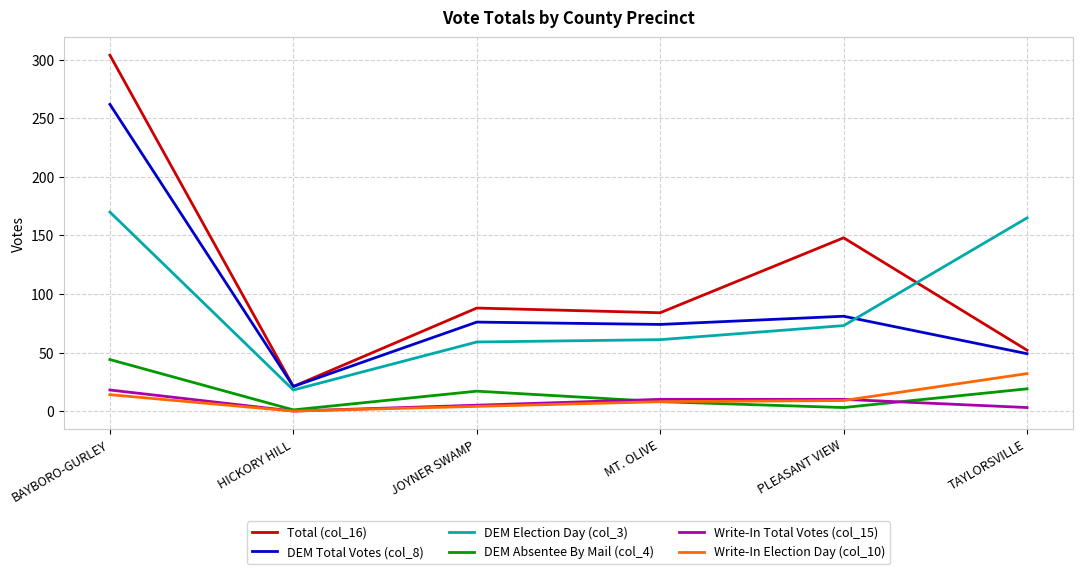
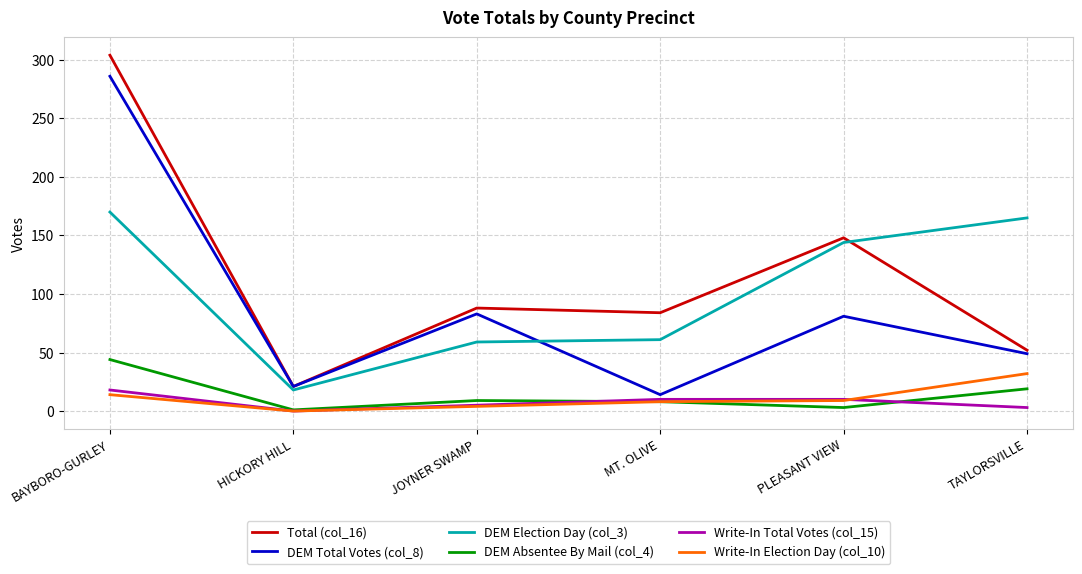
  {
    "Total (col_16)": {
      "BAYBORO-GURLEY": 304,
      "JOYNER SWAMP": 88,
      "MT. OLIVE": 84,
      "PLEASANT VIEW": 148,
      "TAYLORSVILLE": 52
    },
    "DEM Total Votes (col_8)": {
-     "BAYBORO-GURLEY": 262,
-     "JOYNER SWAMP": 76,
-     "MT. OLIVE": 74,
+     "BAYBORO-GURLEY": 286,
+     "JOYNER SWAMP": 83,
+     "MT. OLIVE": 14,
      "PLEASANT VIEW": 81,
      "TAYLORSVILLE": 49
    },
    "DEM Election Day (col_3)": {
      "BAYBORO-GURLEY": 170,
      "HICKORY HILL": 18,
      "JOYNER SWAMP": 59,
      "MT. OLIVE": 61,
-     "PLEASANT VIEW": 73,
+     "PLEASANT VIEW": 144,
      "TAYLORSVILLE": 165
    },
    "DEM Absentee By Mail (col_4)": {
      "BAYBORO-GURLEY": 44,
-     "JOYNER SWAMP": 17,
+     "JOYNER SWAMP": 9,
      "PLEASANT VIEW": 3,
      "TAYLORSVILLE": 19
    },
    "Write-In Total Votes (col_15)": {
      "BAYBORO-GURLEY": 18,
      "TAYLORSVILLE": 3
    },
    "Write-In Election Day (col_10)": {
      "BAYBORO-GURLEY": 14,
      "TAYLORSVILLE": 32
    }
  }
